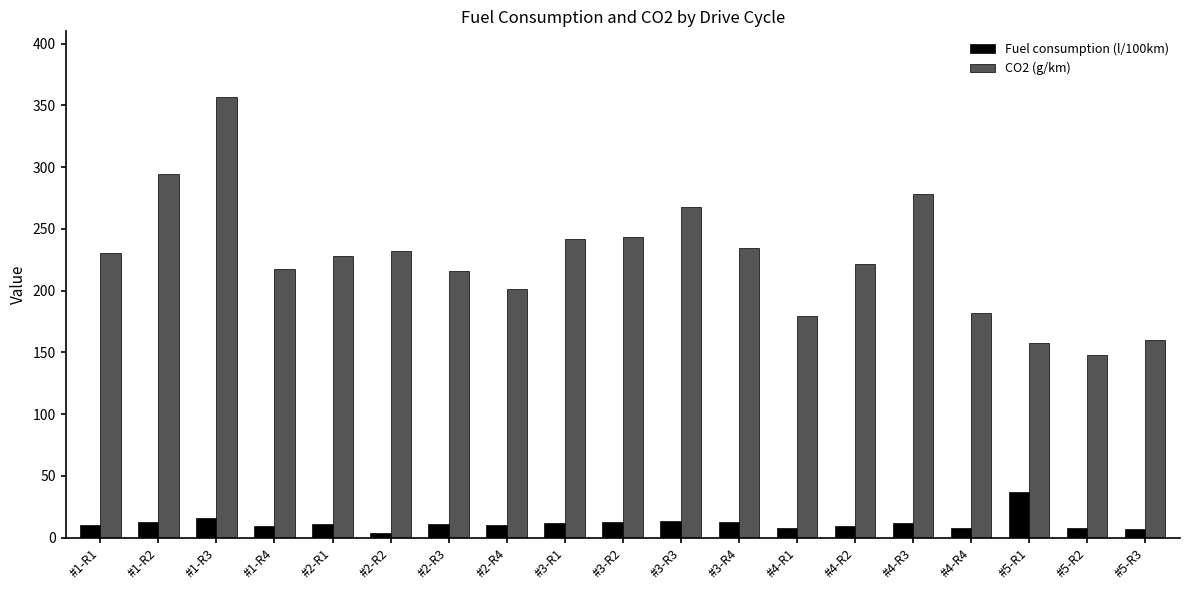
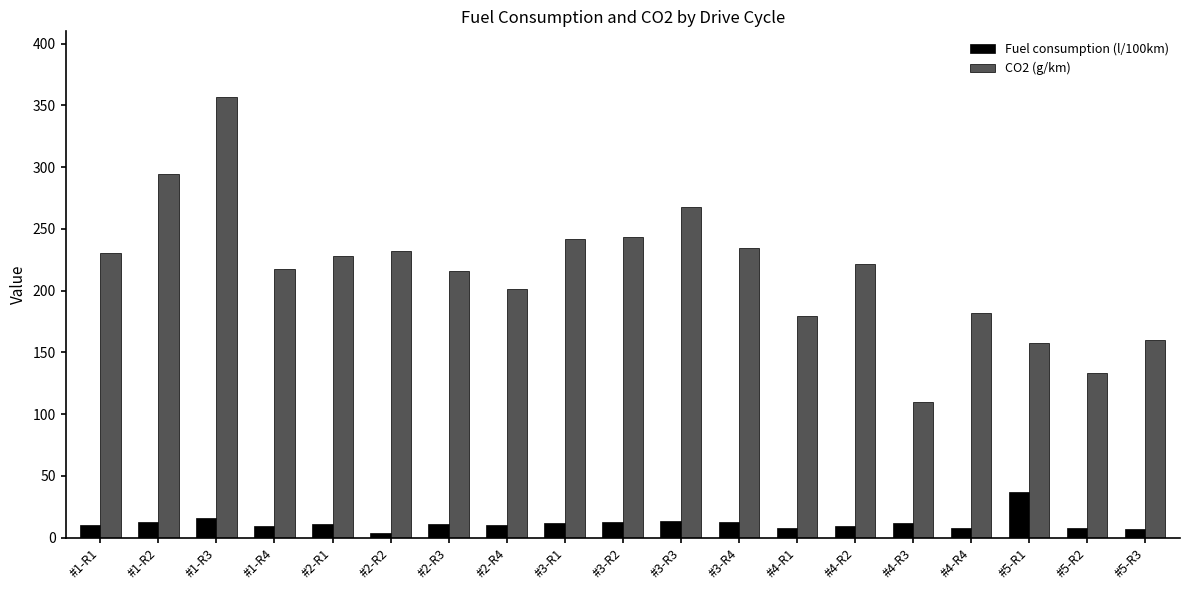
  {
    "Fuel consumption (l/100km)": {
      "#1-R1": 10,
      "#1-R2": 13,
      "#1-R3": 16,
      "#1-R4": 10,
      "#2-R1": 11,
      "#2-R2": 3,
      "#2-R3": 11,
      "#2-R4": 11,
      "#3-R1": 12,
      "#3-R2": 13,
      "#3-R3": 13,
      "#3-R4": 13,
      "#4-R1": 8,
      "#4-R2": 10,
      "#4-R3": 12,
      "#4-R4": 8,
      "#5-R1": 37,
      "#5-R2": 7,
      "#5-R3": 7
    },
    "CO2 (g/km)": {
      "#1-R1": 230,
      "#1-R2": 294,
      "#1-R3": 356,
      "#1-R4": 218,
      "#2-R1": 228,
      "#2-R2": 232,
      "#2-R3": 216,
      "#2-R4": 201,
      "#3-R1": 242,
      "#3-R2": 243,
      "#3-R3": 268,
      "#3-R4": 234,
      "#4-R1": 179,
      "#4-R2": 222,
-     "#4-R3": 279,
+     "#4-R3": 110,
      "#4-R4": 182,
      "#5-R1": 158,
-     "#5-R2": 148,
+     "#5-R2": 133,
      "#5-R3": 160
    }
  }
